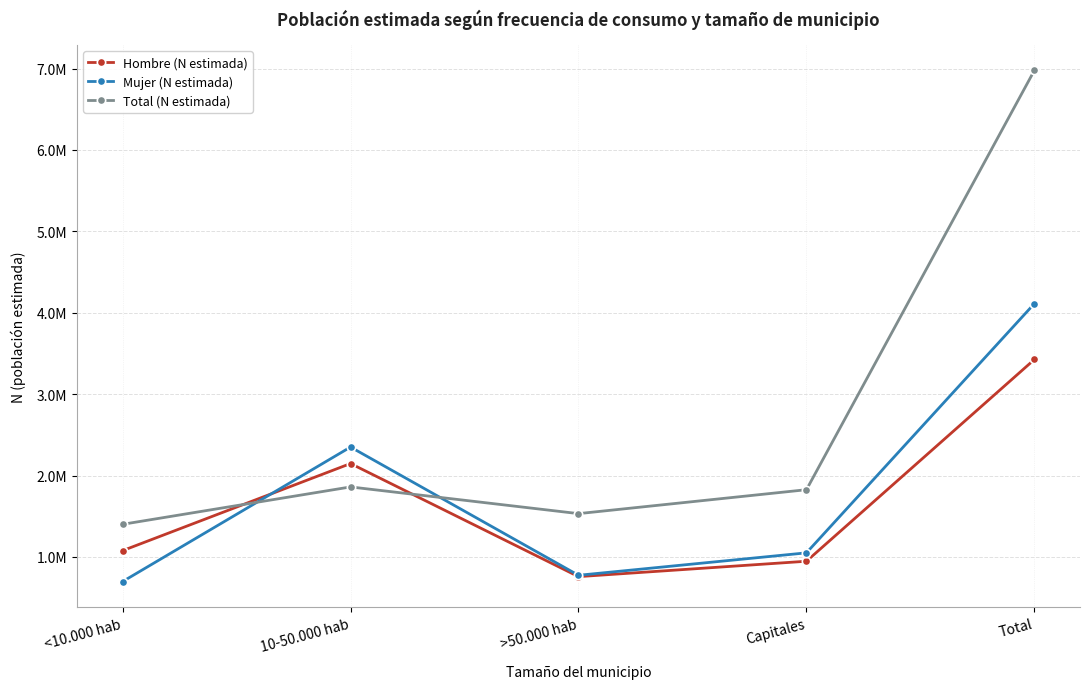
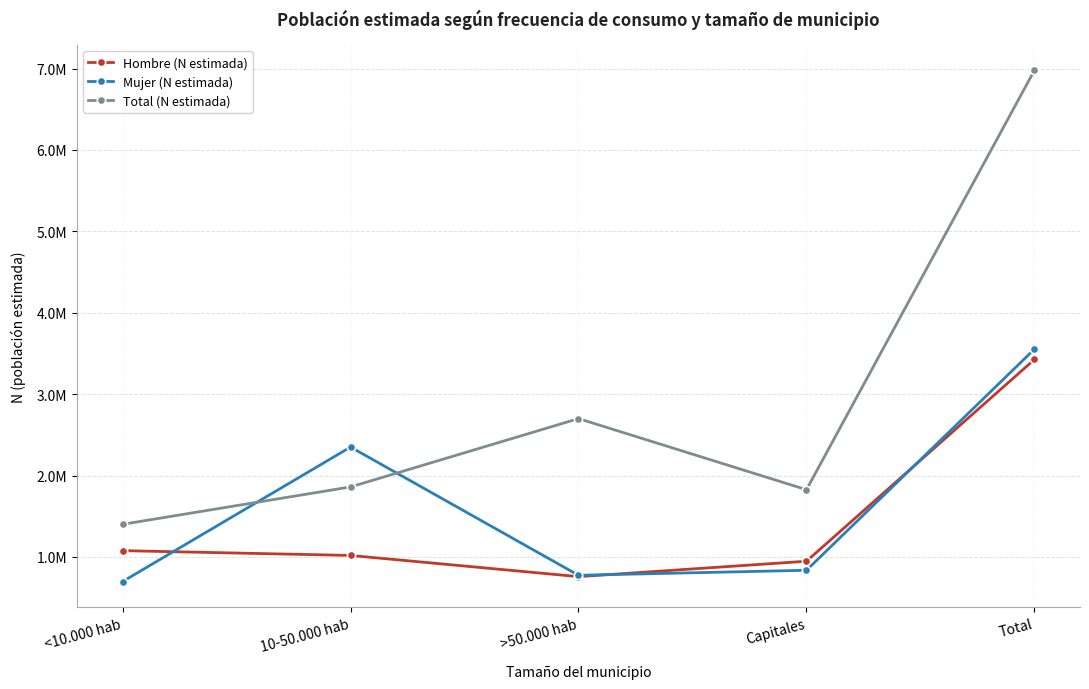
  {
    "Hombre (N estimada)": {
      "<10.000 hab": 1100000,
-     "10-50.000 hab": 2100000,
+     "10-50.000 hab": 1000000,
      "Capitales": 900000,
      "Total": 3400000
    },
    "Mujer (N estimada)": {
      "<10.000 hab": 700000,
      "10-50.000 hab": 2300000,
-     "Capitales": 1000000,
-     "Total": 4100000
+     "Capitales": 800000,
+     "Total": 3600000
    },
    "Total (N estimada)": {
      "<10.000 hab": 1400000,
      "10-50.000 hab": 1900000,
-     ">50.000 hab": 1500000,
+     ">50.000 hab": 2700000,
      "Capitales": 1800000,
      "Total": 7000000
    }
  }
